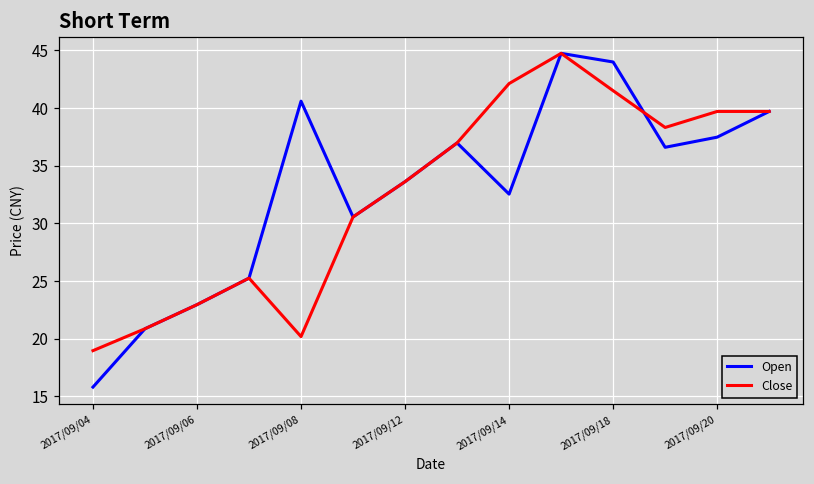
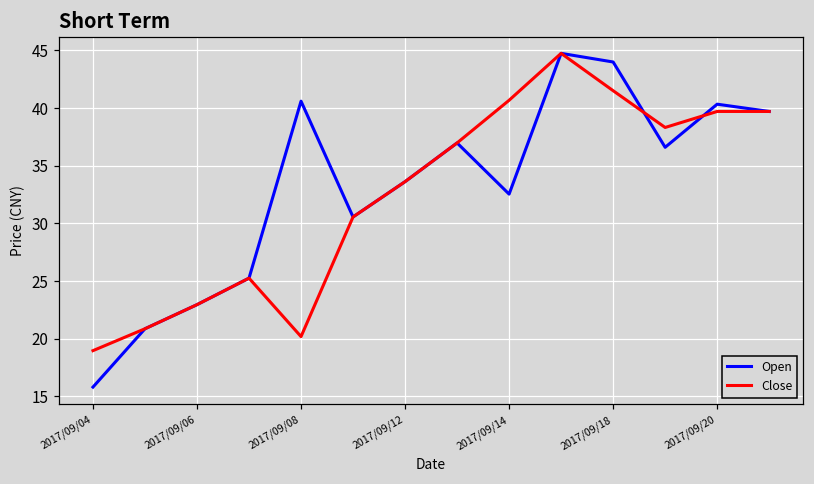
  {
    "Open": {
      "2017/09/04": 15.8,
      "2017/09/08": 40.6,
      "2017/09/14": 32.5,
      "2017/09/18": 44.0,
-     "2017/09/20": 37.5
+     "2017/09/20": 40.3
    },
    "Close": {
      "2017/09/04": 19.0,
      "2017/09/08": 20.2,
-     "2017/09/14": 42.1,
+     "2017/09/14": 40.7,
      "2017/09/18": 41.5,
      "2017/09/20": 39.7
    }
  }
